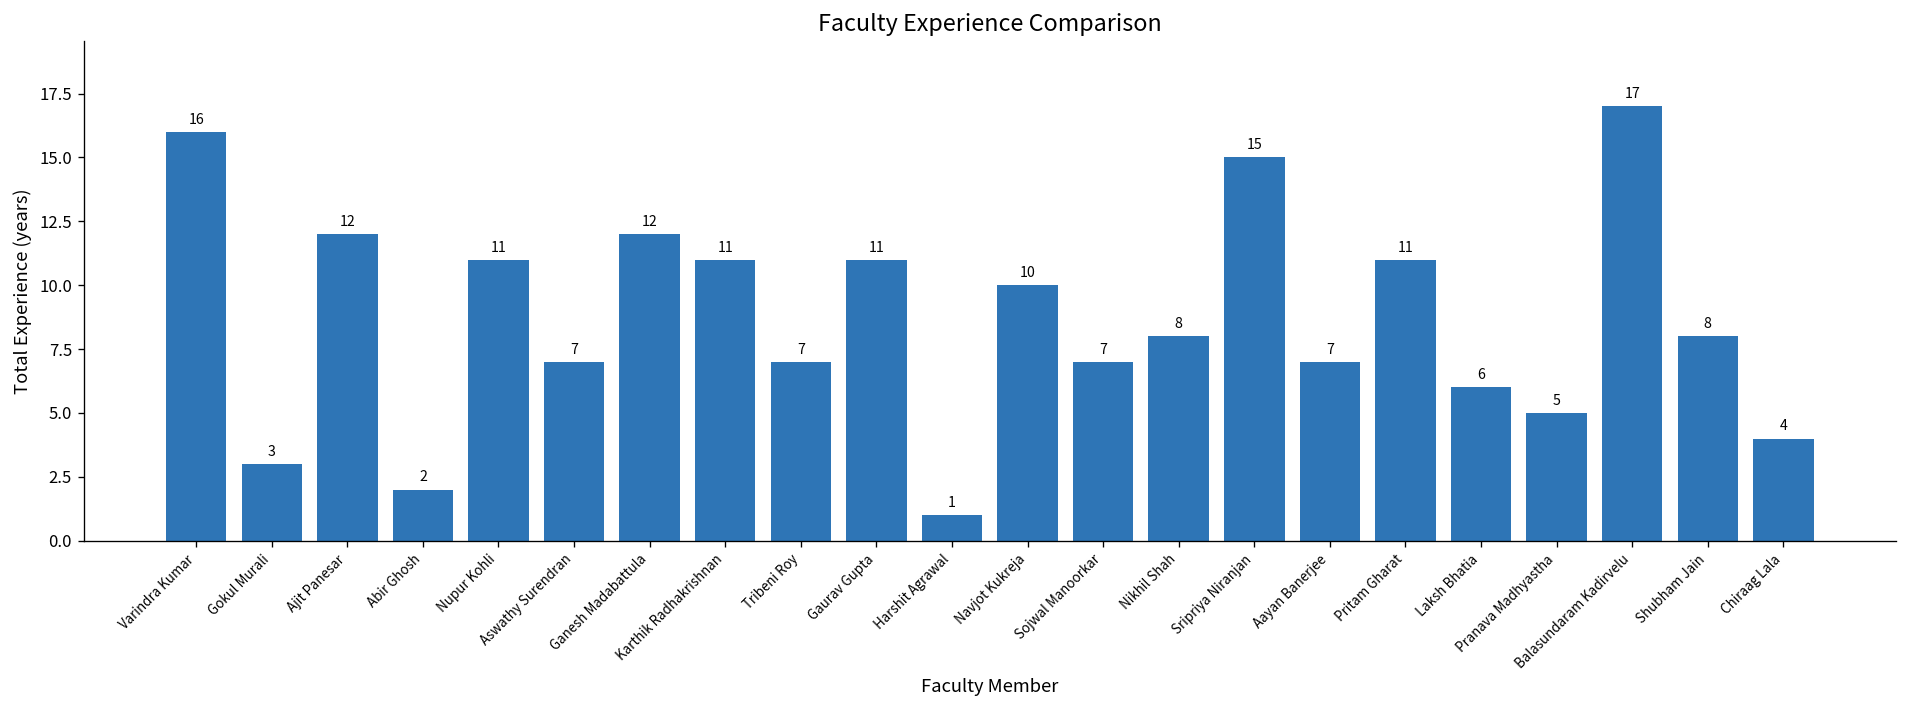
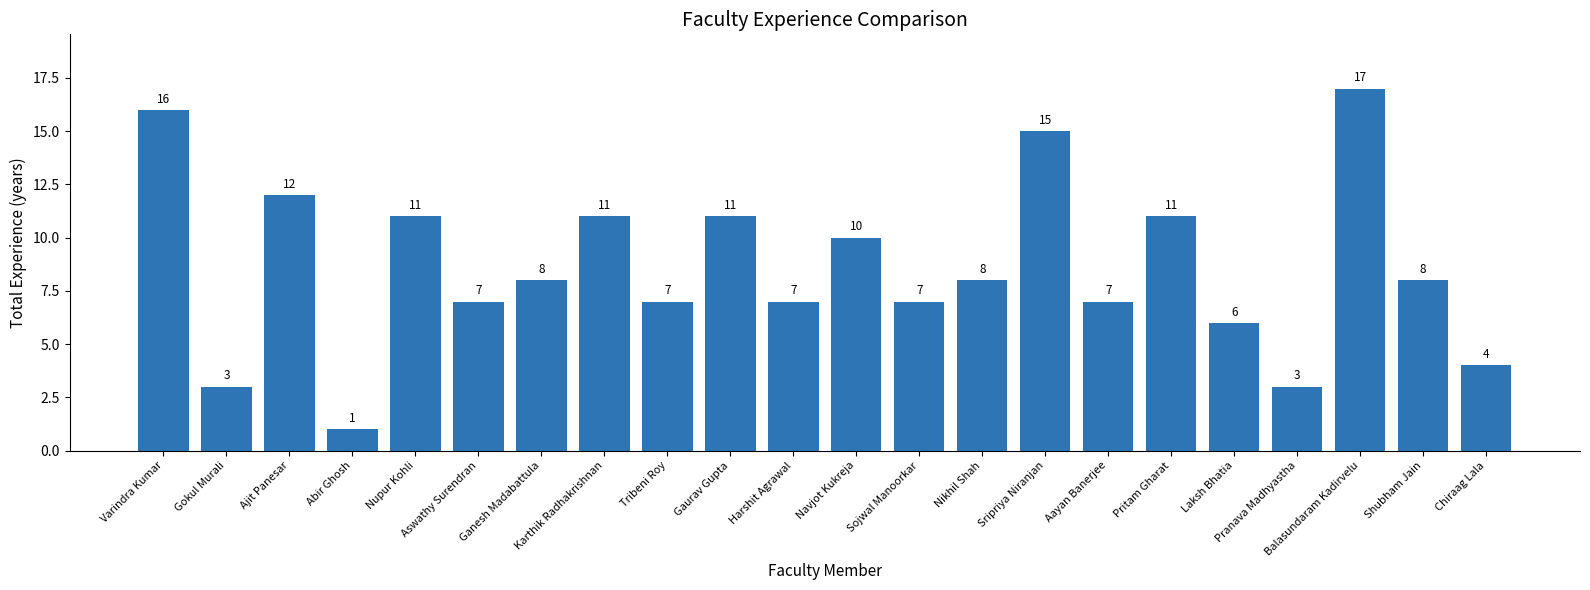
  {
    "Varindra Kumar": 16,
    "Gokul Murali": 3,
    "Ajit Panesar": 12,
-   "Abir Ghosh": 2,
+   "Abir Ghosh": 1,
    "Nupur Kohli": 11,
    "Aswathy Surendran": 7,
-   "Ganesh Madabattula": 12,
+   "Ganesh Madabattula": 8,
    "Karthik Radhakrishnan": 11,
    "Tribeni Roy": 7,
    "Gaurav Gupta": 11,
-   "Harshit Agrawal": 1,
+   "Harshit Agrawal": 7,
    "Navjot Kukreja": 10,
    "Sojwal Manoorkar": 7,
    "Nikhil Shah": 8,
    "Sripriya Niranjan": 15,
    "Aayan Banerjee": 7,
    "Pritam Gharat": 11,
    "Laksh Bhatia": 6,
-   "Pranava Madhyastha": 5,
+   "Pranava Madhyastha": 3,
    "Balasundaram Kadirvelu": 17,
    "Shubham Jain": 8,
    "Chiraag Lala": 4
  }
